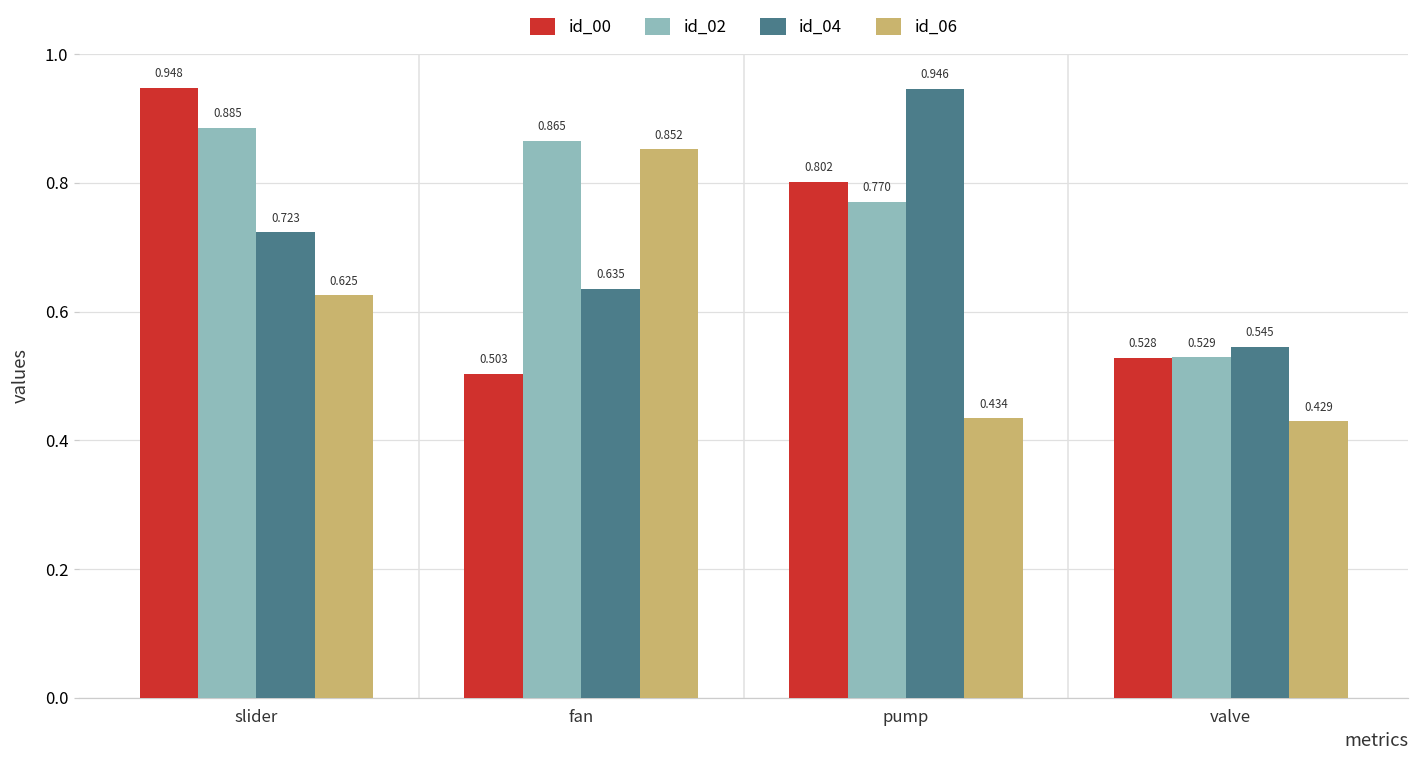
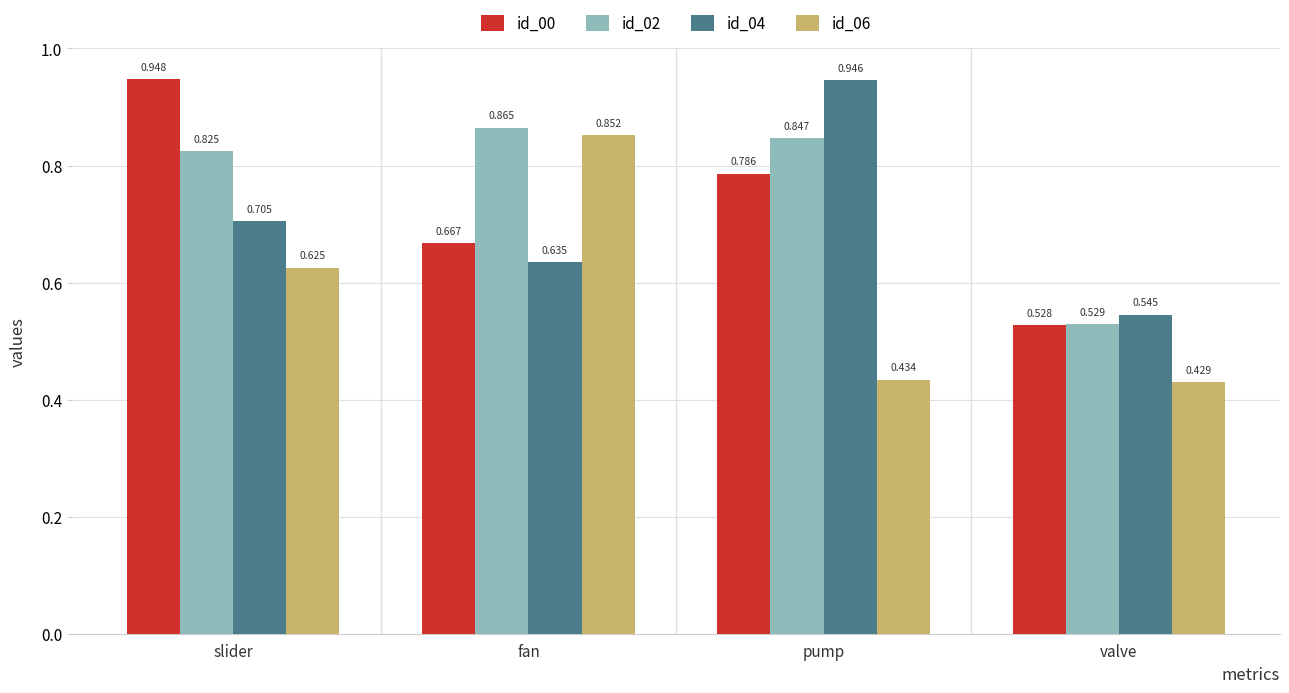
  {
    "id_00": {
      "slider": 0.948,
-     "fan": 0.503,
-     "pump": 0.802,
+     "fan": 0.667,
+     "pump": 0.786,
      "valve": 0.528
    },
    "id_02": {
-     "slider": 0.885,
+     "slider": 0.825,
      "fan": 0.865,
-     "pump": 0.770,
+     "pump": 0.847,
      "valve": 0.529
    },
    "id_04": {
-     "slider": 0.723,
+     "slider": 0.705,
      "fan": 0.635,
      "pump": 0.946,
      "valve": 0.545
    },
    "id_06": {
      "slider": 0.625,
      "fan": 0.852,
      "pump": 0.434,
      "valve": 0.429
    }
  }
